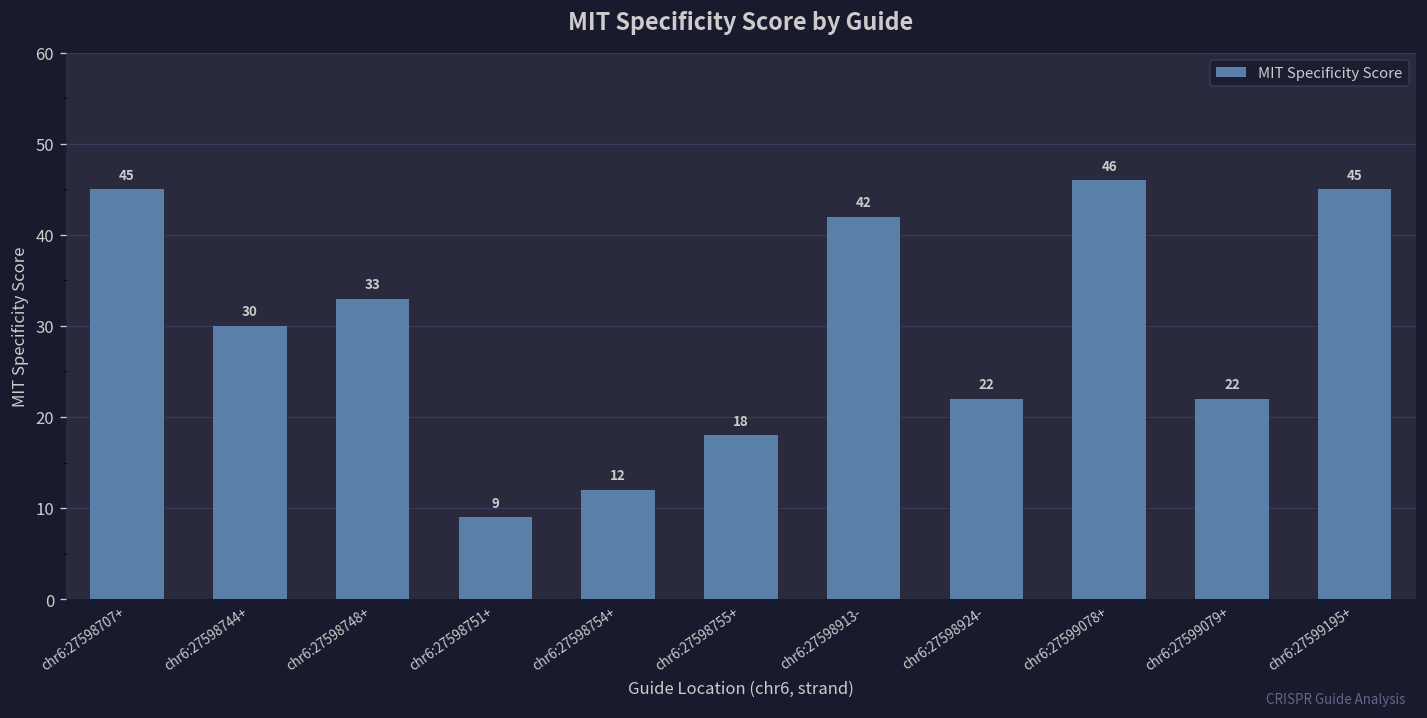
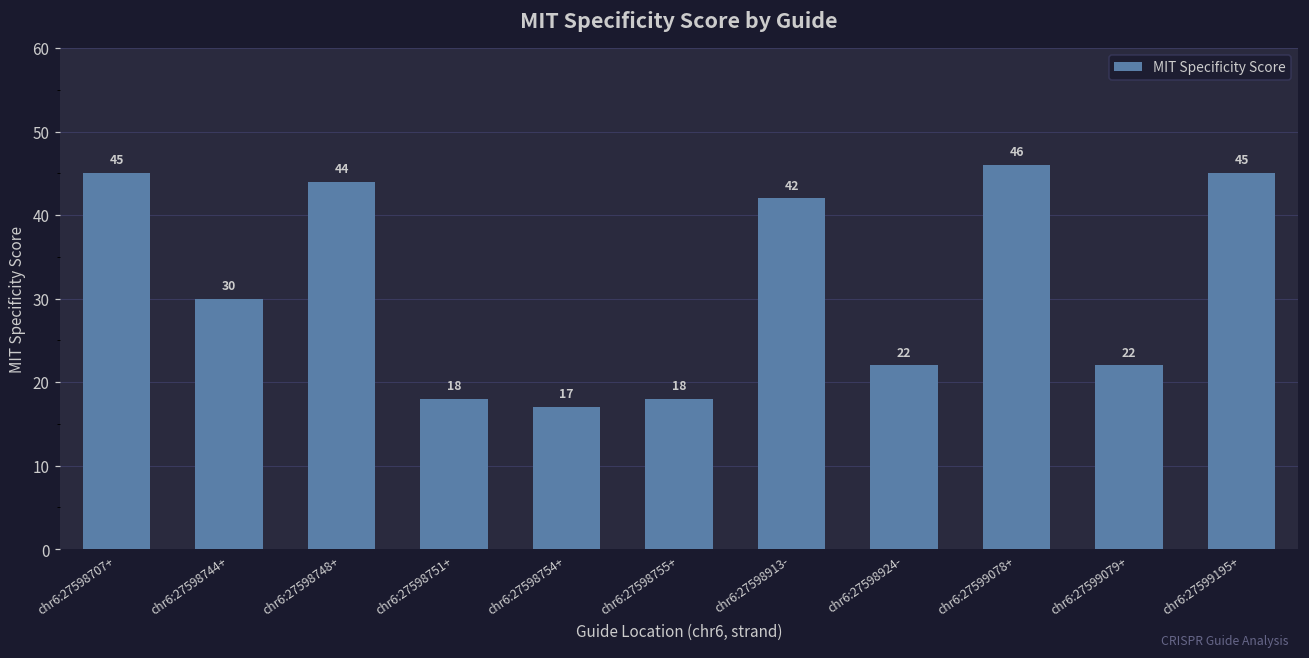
  {
    "chr6:27598707+": 45,
    "chr6:27598744+": 30,
-   "chr6:27598748+": 33,
-   "chr6:27598751+": 9,
-   "chr6:27598754+": 12,
+   "chr6:27598748+": 44,
+   "chr6:27598751+": 18,
+   "chr6:27598754+": 17,
    "chr6:27598755+": 18,
    "chr6:27598913-": 42,
    "chr6:27598924-": 22,
    "chr6:27599078+": 46,
    "chr6:27599079+": 22,
    "chr6:27599195+": 45
  }
